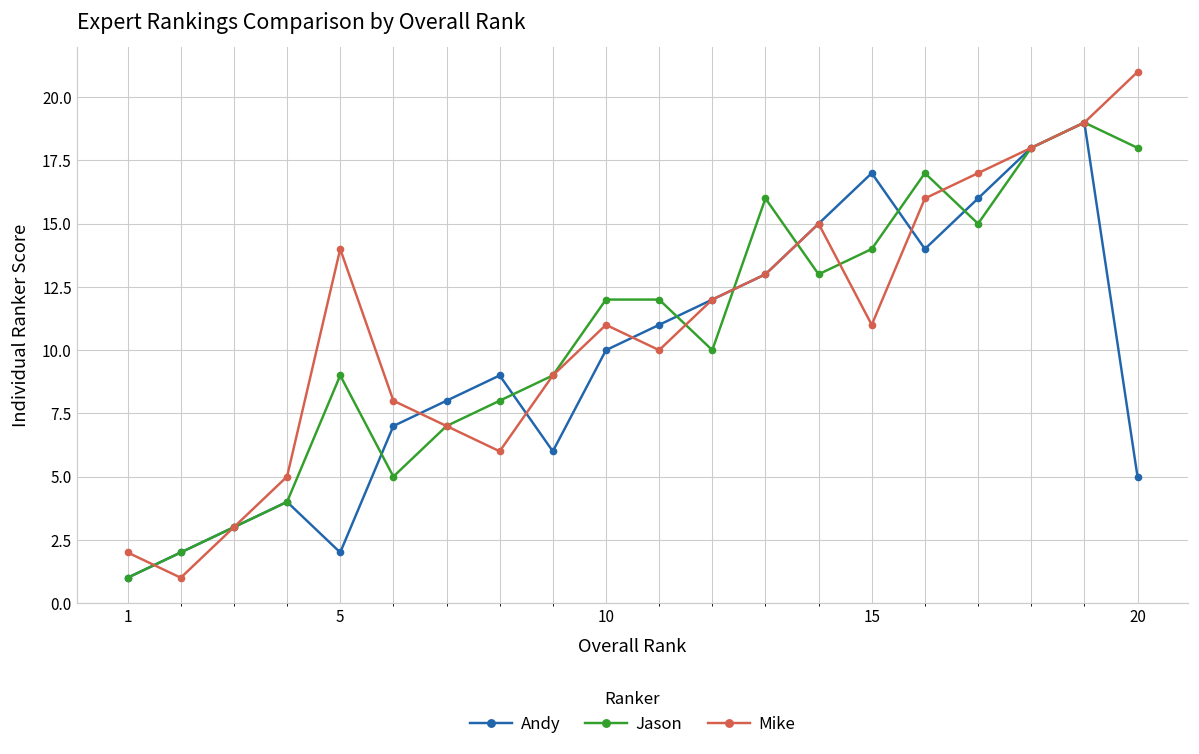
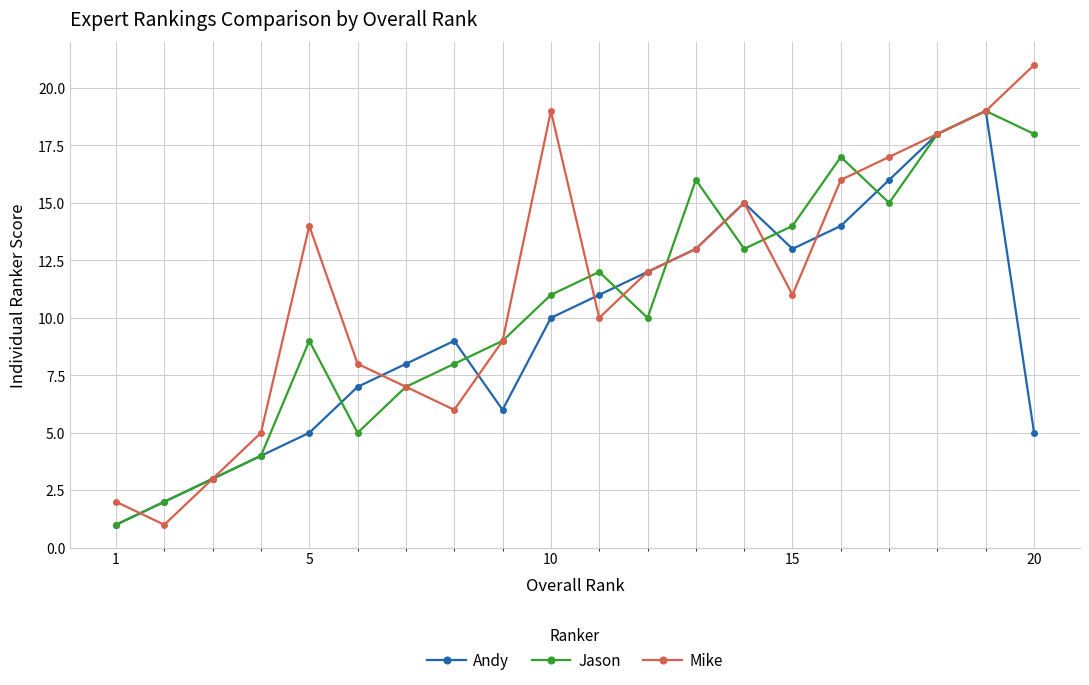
  {
    "Andy": {
-     "5": 2,
+     "5": 5,
      "10": 10,
-     "15": 17,
+     "15": 13,
      "20": 5
    },
    "Jason": {
      "5": 9,
-     "10": 12,
+     "10": 11,
      "15": 14,
      "20": 18
    },
    "Mike": {
      "1": 2,
      "5": 14,
-     "10": 11,
+     "10": 19,
      "15": 11,
      "20": 21
    }
  }
